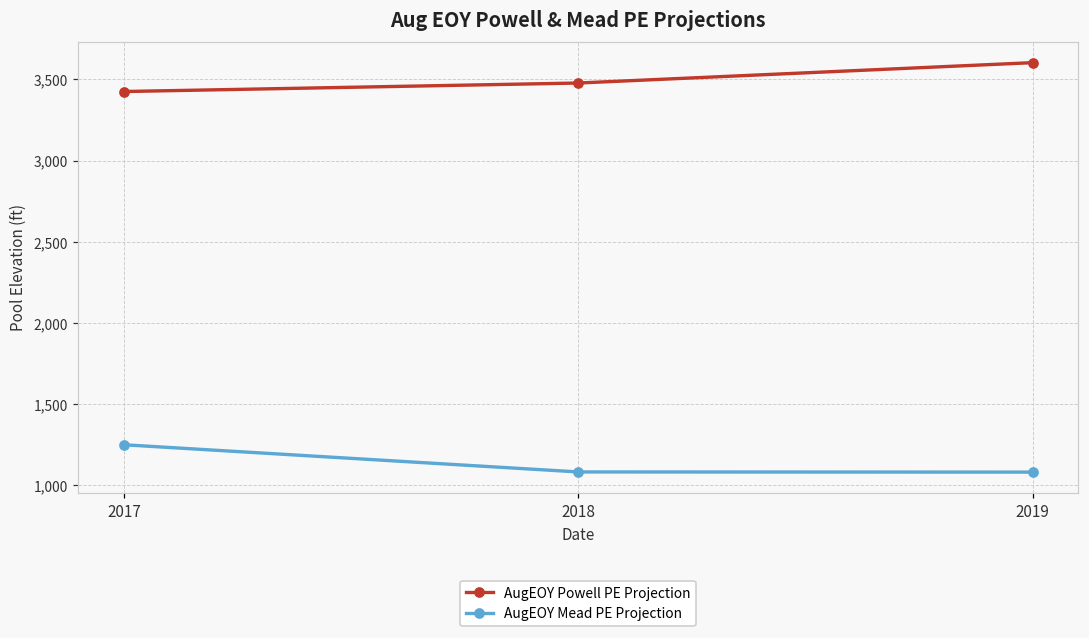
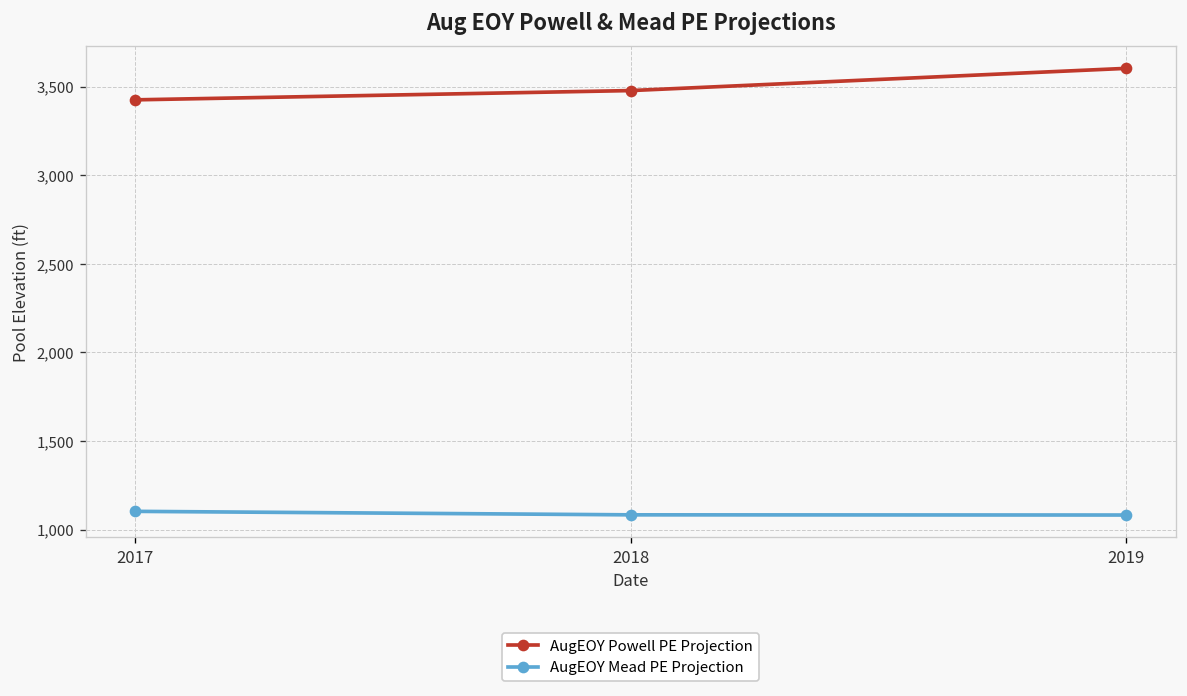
  {
    "AugEOY Powell PE Projection": {
      "2017": "3,420",
      "2018": "3,480",
      "2019": "3,600"
    },
    "AugEOY Mead PE Projection": {
-     "2017": "1,250",
+     "2017": "1,100",
      "2018": "1,080",
      "2019": "1,080"
    }
  }
